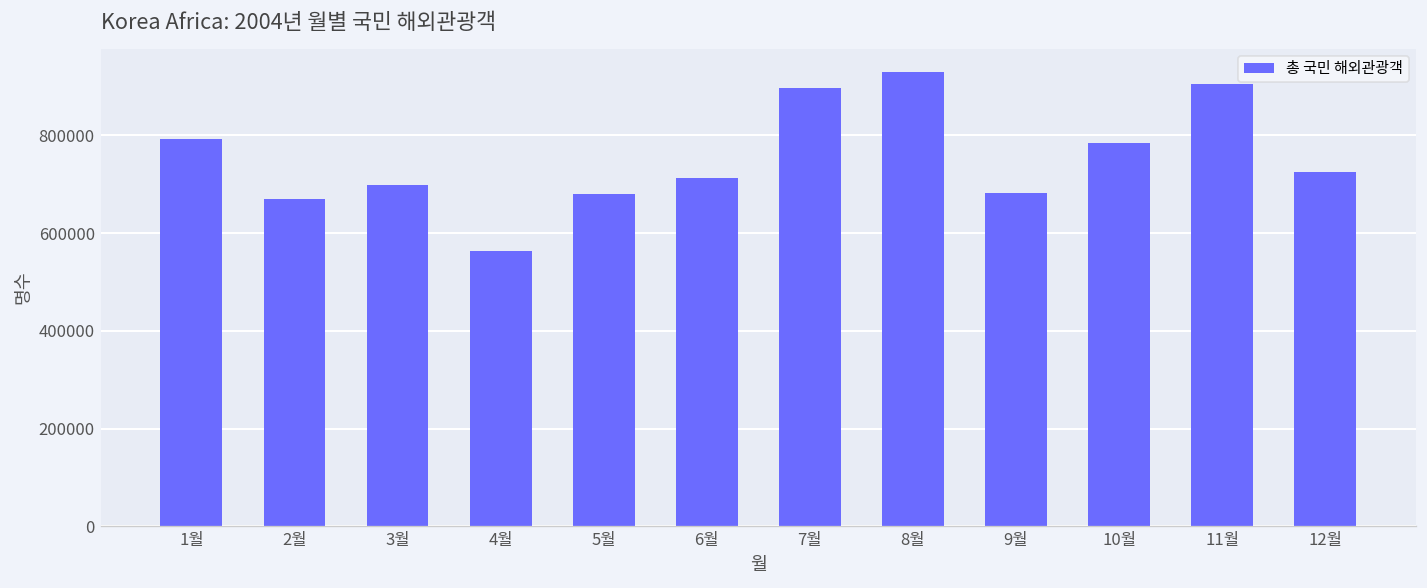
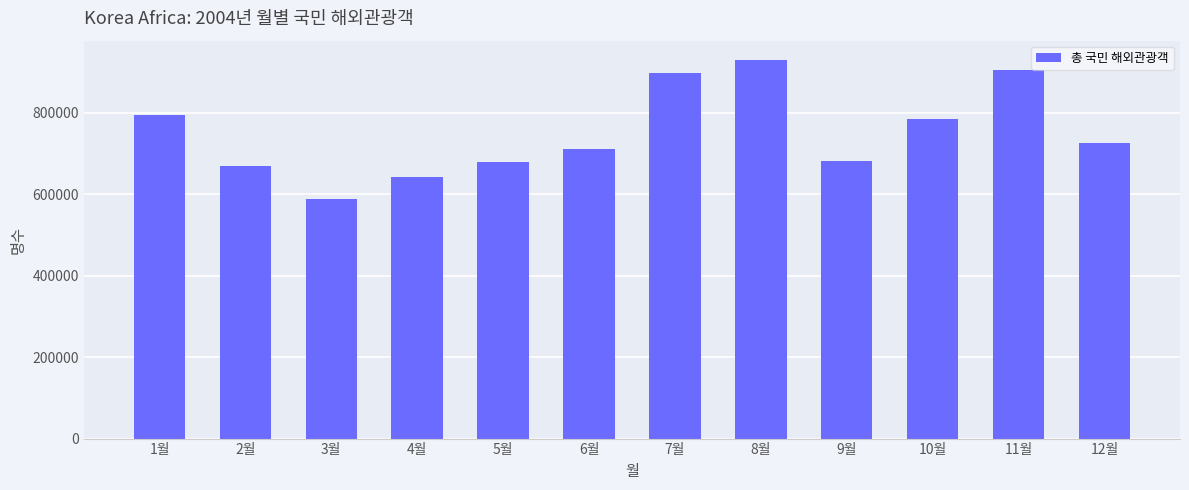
  {
    "1월": 790000,
    "2월": 670000,
-   "3월": 700000,
-   "4월": 560000,
+   "3월": 590000,
+   "4월": 640000,
    "5월": 680000,
    "6월": 710000,
    "7월": 900000,
    "8월": 930000,
    "9월": 680000,
    "10월": 780000,
    "11월": 900000,
    "12월": 730000
  }
